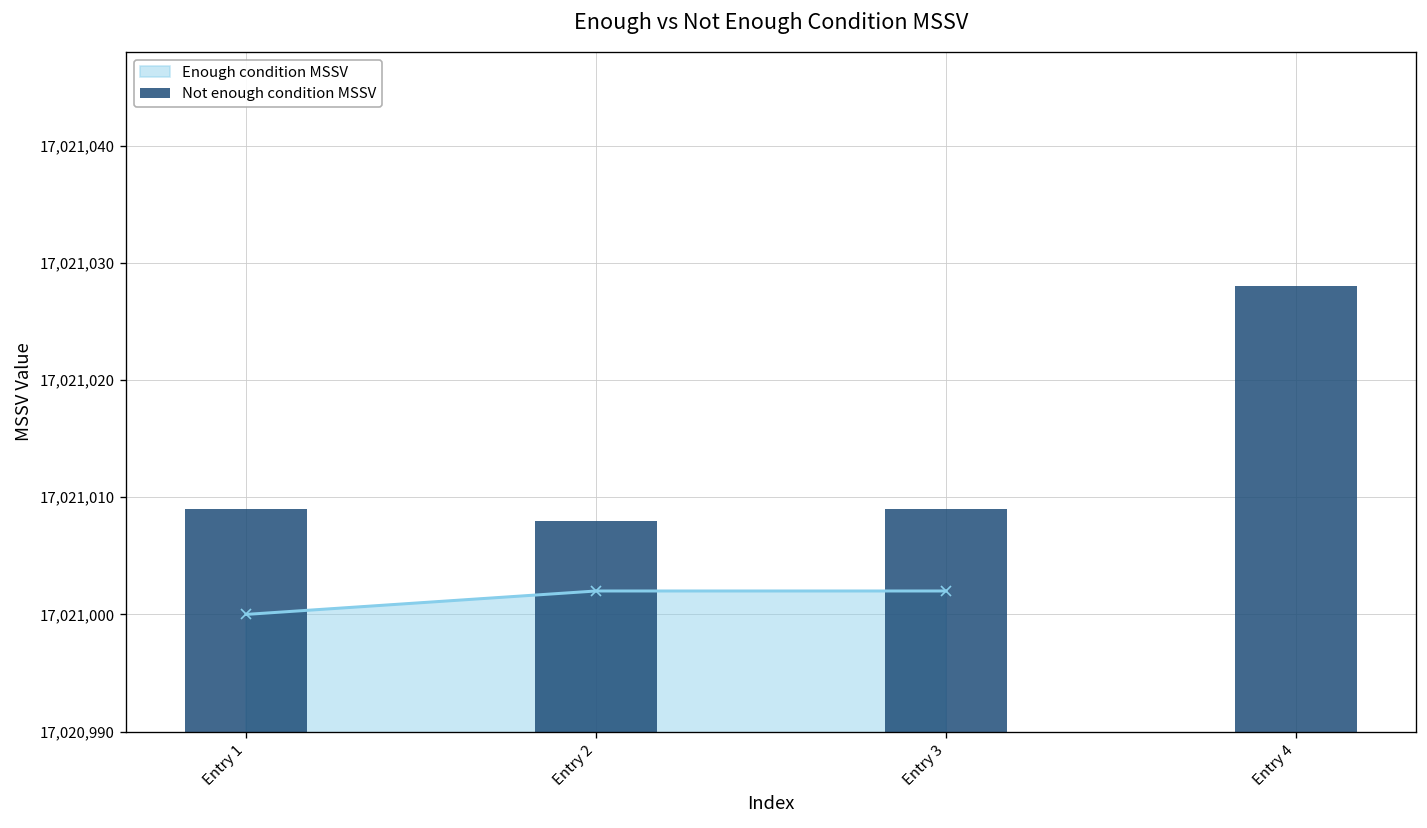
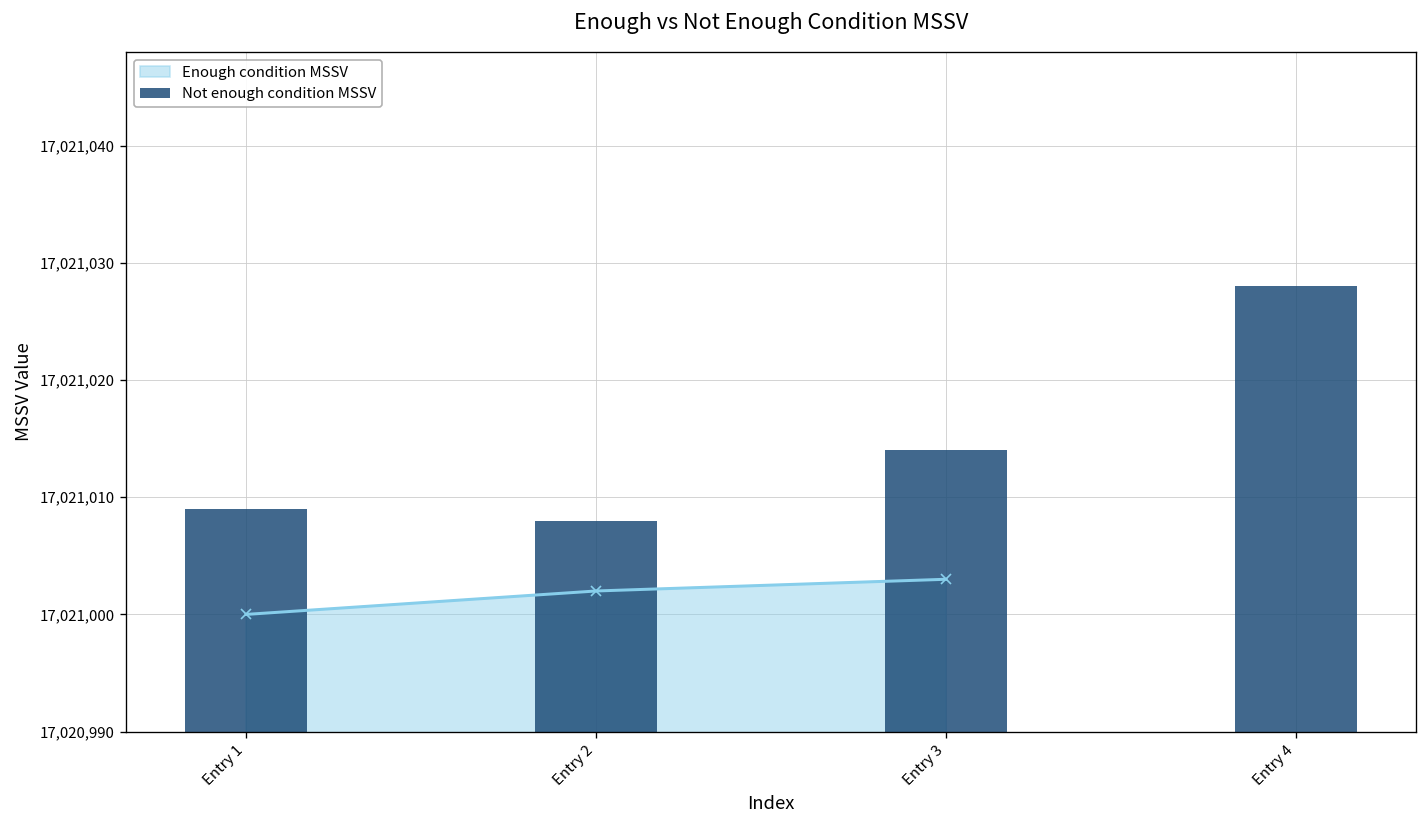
  {
    "Enough condition MSSV": {
      "Entry 1": "17,021,000",
      "Entry 2": "17,021,002",
-     "Entry 3": "17,021,002"
+     "Entry 3": "17,021,003"
    },
    "Not enough condition MSSV": {
      "Entry 1": "17,021,009",
      "Entry 2": "17,021,008",
-     "Entry 3": "17,021,009",
+     "Entry 3": "17,021,014",
      "Entry 4": "17,021,028"
    }
  }
